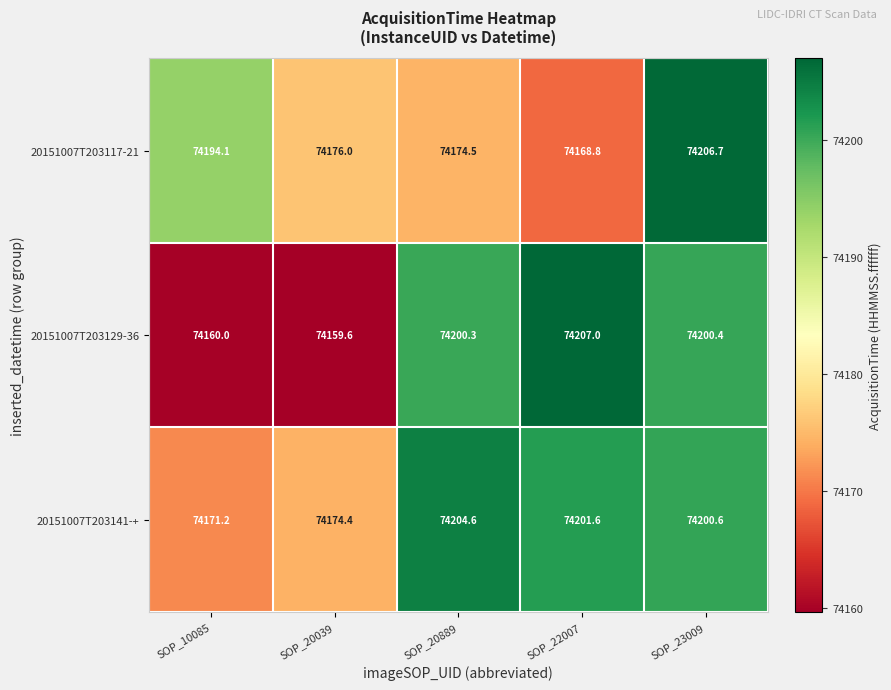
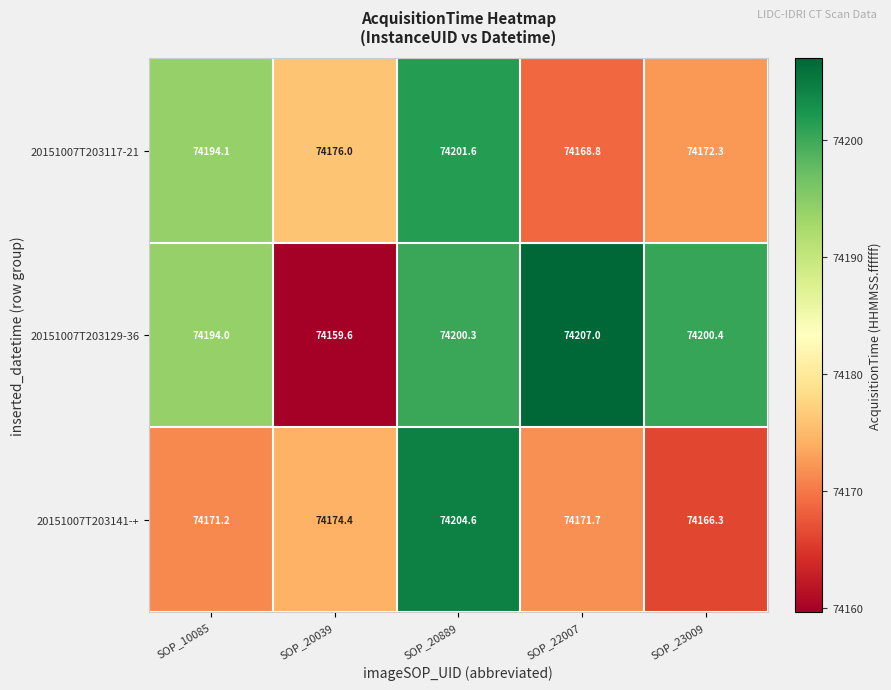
  {
    "20151007T203117-21": {
      "SOP_10085": 74194.1,
      "SOP_20039": 74176.0,
-     "SOP_20889": 74174.5,
+     "SOP_20889": 74201.6,
      "SOP_22007": 74168.8,
-     "SOP_23009": 74206.7
+     "SOP_23009": 74172.3
    },
    "20151007T203129-36": {
-     "SOP_10085": 74160.0,
+     "SOP_10085": 74194.0,
      "SOP_20039": 74159.6,
      "SOP_20889": 74200.3,
      "SOP_22007": 74207.0,
      "SOP_23009": 74200.4
    },
    "20151007T203141-+": {
      "SOP_10085": 74171.2,
      "SOP_20039": 74174.4,
      "SOP_20889": 74204.6,
-     "SOP_22007": 74201.6,
-     "SOP_23009": 74200.6
+     "SOP_22007": 74171.7,
+     "SOP_23009": 74166.3
    }
  }
